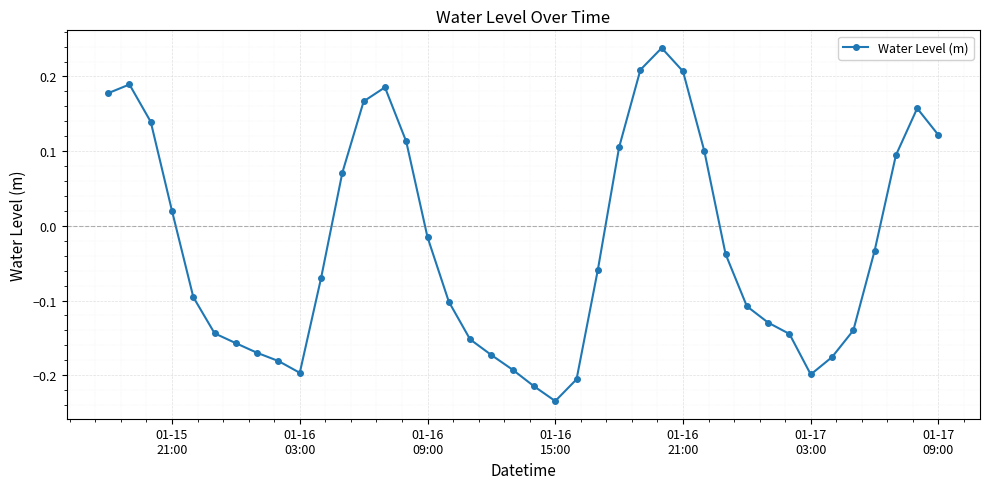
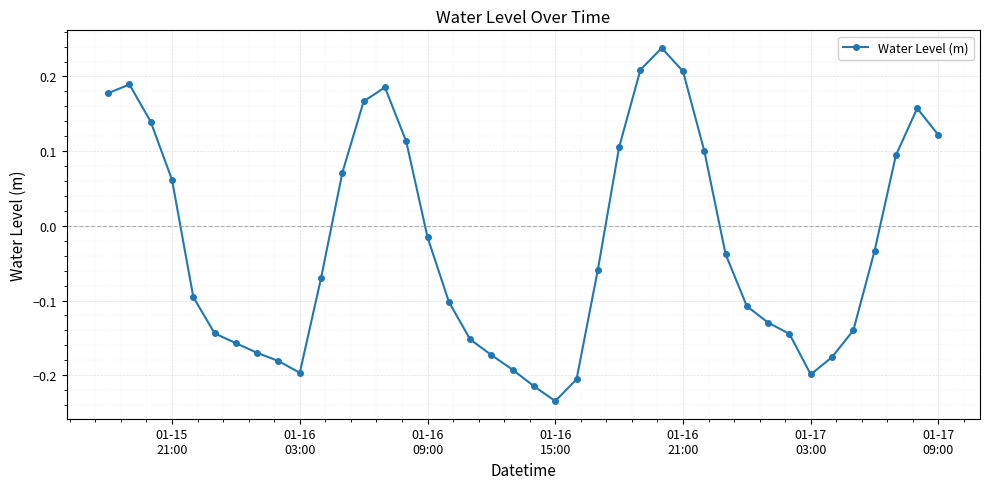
  {
-   "01-15 21:00": 0.02,
+   "01-15 21:00": 0.06,
    "01-16 03:00": -0.20,
    "01-16 09:00": -0.02,
    "01-16 15:00": -0.23,
    "01-16 21:00": 0.21,
    "01-17 03:00": -0.20,
    "01-17 09:00": 0.12
  }
